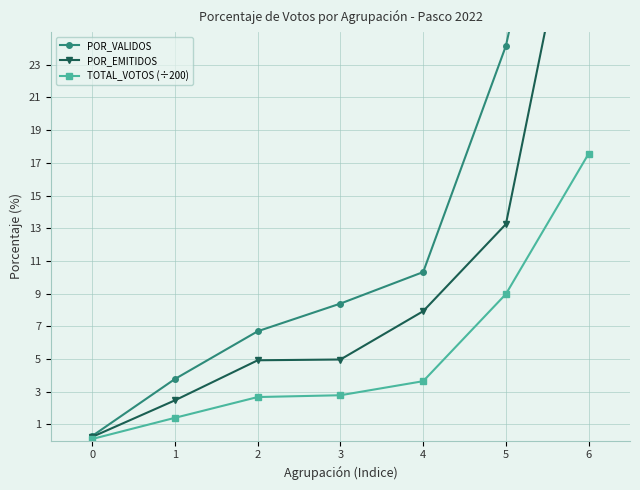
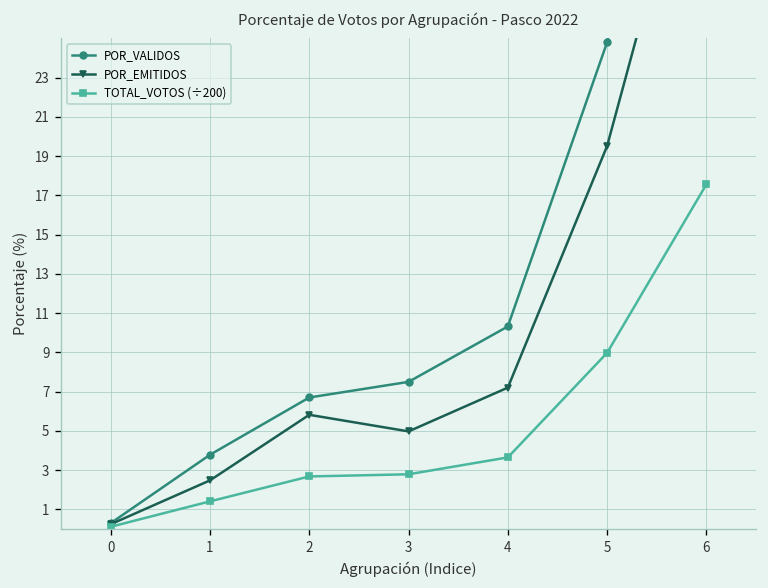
  {
    "POR_VALIDOS": {
      "1": 3.8,
      "2": 6.7,
-     "3": 8.4,
+     "3": 7.5,
      "4": 10.3,
-     "5": 24.2
+     "5": 24.8
    },
    "POR_EMITIDOS": {
      "1": 2.5,
-     "2": 4.9,
+     "2": 5.8,
      "3": 5.0,
-     "4": 7.9,
-     "5": 13.3
+     "4": 7.2,
+     "5": 19.5
    },
    "TOTAL_VOTOS (÷200)": {
      "1": 1.4,
      "2": 2.7,
      "3": 2.8,
      "4": 3.6,
      "5": 9.0,
      "6": 17.6
    }
  }
